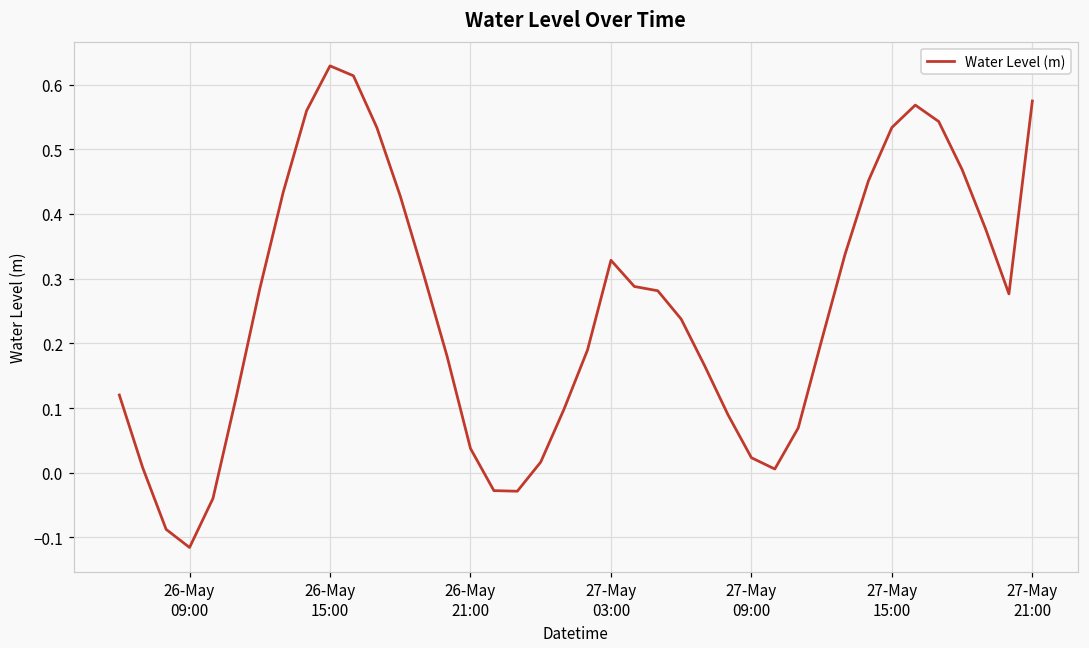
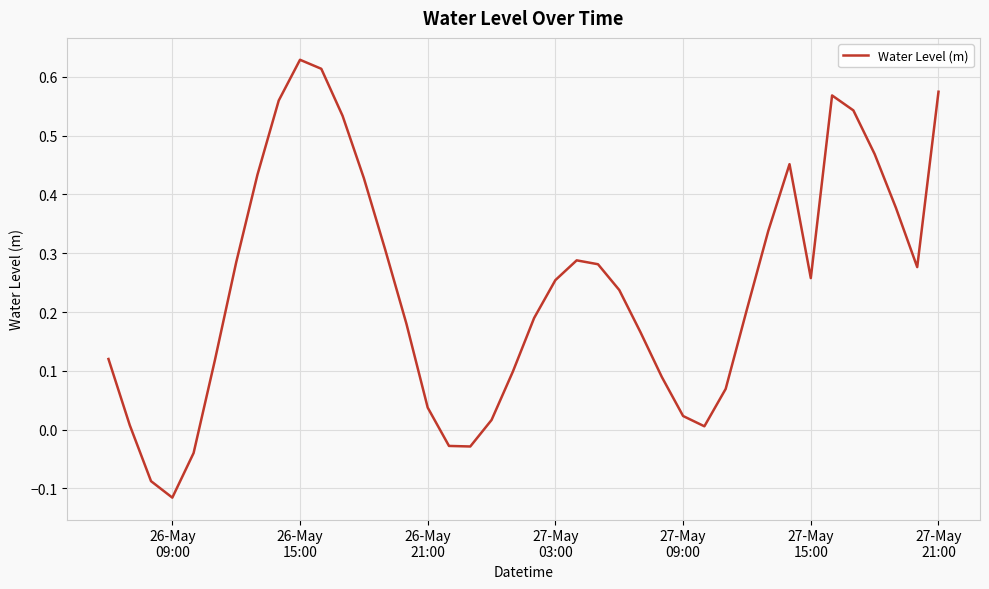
  {
    "26-May 09:00": -0.12,
    "26-May 15:00": 0.63,
    "26-May 21:00": 0.04,
-   "27-May 03:00": 0.33,
+   "27-May 03:00": 0.25,
    "27-May 09:00": 0.02,
-   "27-May 15:00": 0.53,
+   "27-May 15:00": 0.26,
    "27-May 21:00": 0.57
  }
